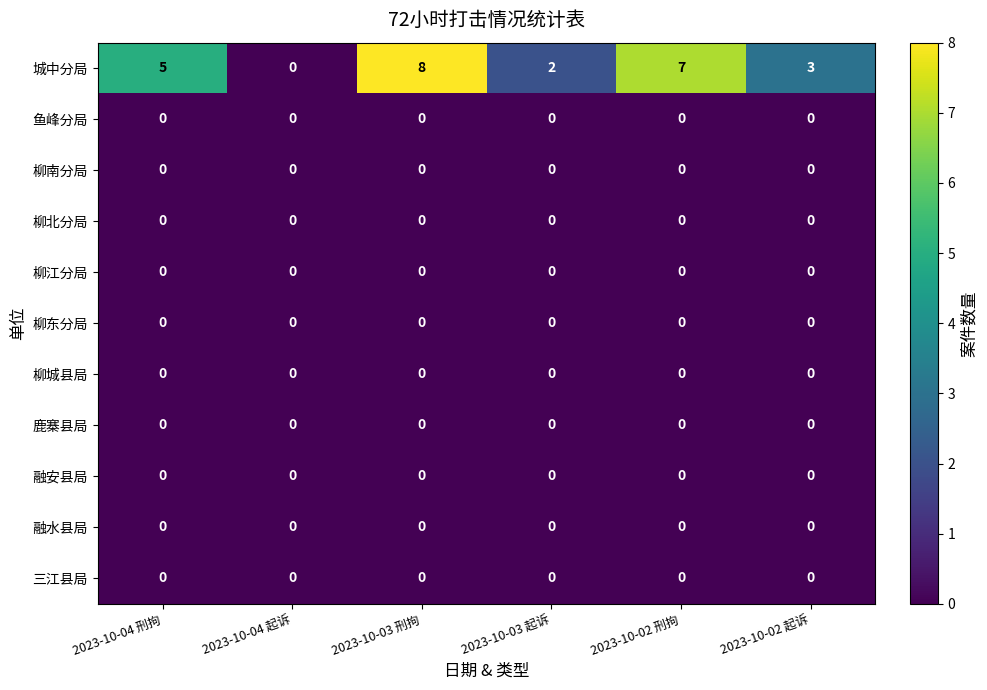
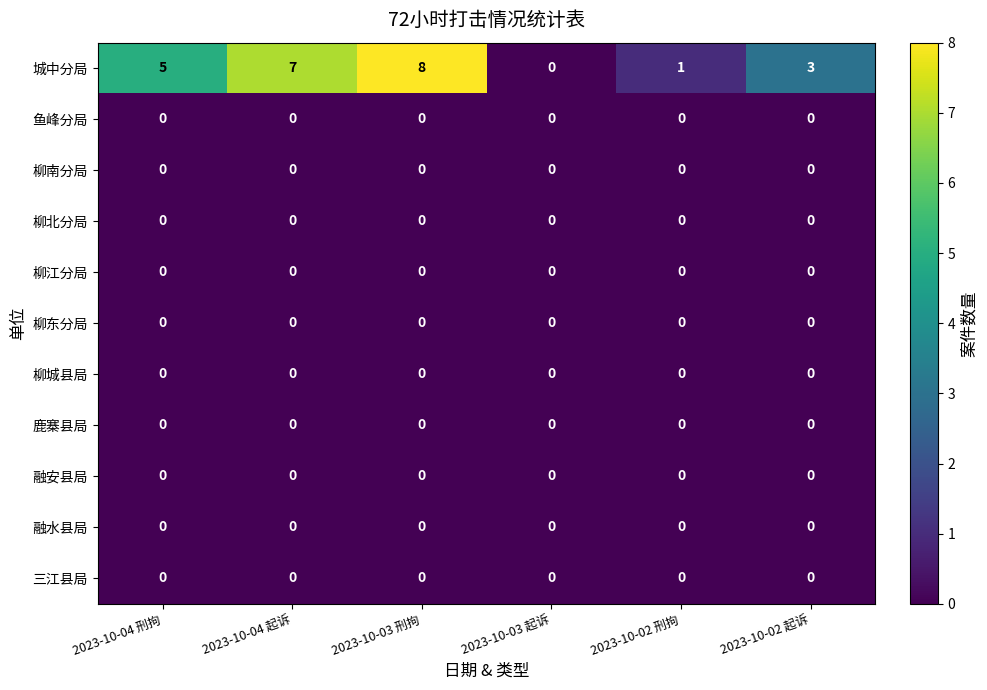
  {
    "城中分局": {
      "2023-10-04 刑拘": 5,
-     "2023-10-04 起诉": 0,
+     "2023-10-04 起诉": 7,
      "2023-10-03 刑拘": 8,
-     "2023-10-03 起诉": 2,
-     "2023-10-02 刑拘": 7,
+     "2023-10-03 起诉": 0,
+     "2023-10-02 刑拘": 1,
      "2023-10-02 起诉": 3
    },
    "鱼峰分局": {
      "2023-10-04 刑拘": 0,
      "2023-10-04 起诉": 0,
      "2023-10-03 刑拘": 0,
      "2023-10-03 起诉": 0,
      "2023-10-02 刑拘": 0,
      "2023-10-02 起诉": 0
    },
    "柳南分局": {
      "2023-10-04 刑拘": 0,
      "2023-10-04 起诉": 0,
      "2023-10-03 刑拘": 0,
      "2023-10-03 起诉": 0,
      "2023-10-02 刑拘": 0,
      "2023-10-02 起诉": 0
    },
    "柳北分局": {
      "2023-10-04 刑拘": 0,
      "2023-10-04 起诉": 0,
      "2023-10-03 刑拘": 0,
      "2023-10-03 起诉": 0,
      "2023-10-02 刑拘": 0,
      "2023-10-02 起诉": 0
    },
    "柳江分局": {
      "2023-10-04 刑拘": 0,
      "2023-10-04 起诉": 0,
      "2023-10-03 刑拘": 0,
      "2023-10-03 起诉": 0,
      "2023-10-02 刑拘": 0,
      "2023-10-02 起诉": 0
    },
    "柳东分局": {
      "2023-10-04 刑拘": 0,
      "2023-10-04 起诉": 0,
      "2023-10-03 刑拘": 0,
      "2023-10-03 起诉": 0,
      "2023-10-02 刑拘": 0,
      "2023-10-02 起诉": 0
    },
    "柳城县局": {
      "2023-10-04 刑拘": 0,
      "2023-10-04 起诉": 0,
      "2023-10-03 刑拘": 0,
      "2023-10-03 起诉": 0,
      "2023-10-02 刑拘": 0,
      "2023-10-02 起诉": 0
    },
    "鹿寨县局": {
      "2023-10-04 刑拘": 0,
      "2023-10-04 起诉": 0,
      "2023-10-03 刑拘": 0,
      "2023-10-03 起诉": 0,
      "2023-10-02 刑拘": 0,
      "2023-10-02 起诉": 0
    },
    "融安县局": {
      "2023-10-04 刑拘": 0,
      "2023-10-04 起诉": 0,
      "2023-10-03 刑拘": 0,
      "2023-10-03 起诉": 0,
      "2023-10-02 刑拘": 0,
      "2023-10-02 起诉": 0
    },
    "融水县局": {
      "2023-10-04 刑拘": 0,
      "2023-10-04 起诉": 0,
      "2023-10-03 刑拘": 0,
      "2023-10-03 起诉": 0,
      "2023-10-02 刑拘": 0,
      "2023-10-02 起诉": 0
    },
    "三江县局": {
      "2023-10-04 刑拘": 0,
      "2023-10-04 起诉": 0,
      "2023-10-03 刑拘": 0,
      "2023-10-03 起诉": 0,
      "2023-10-02 刑拘": 0,
      "2023-10-02 起诉": 0
    }
  }
